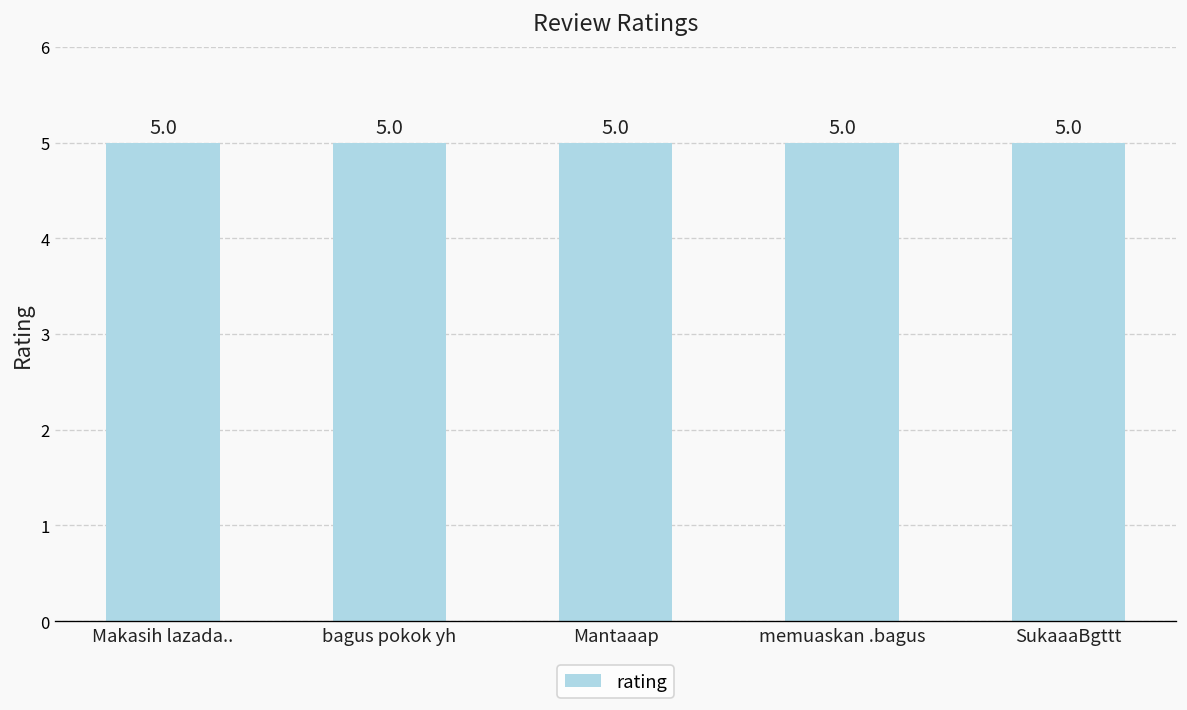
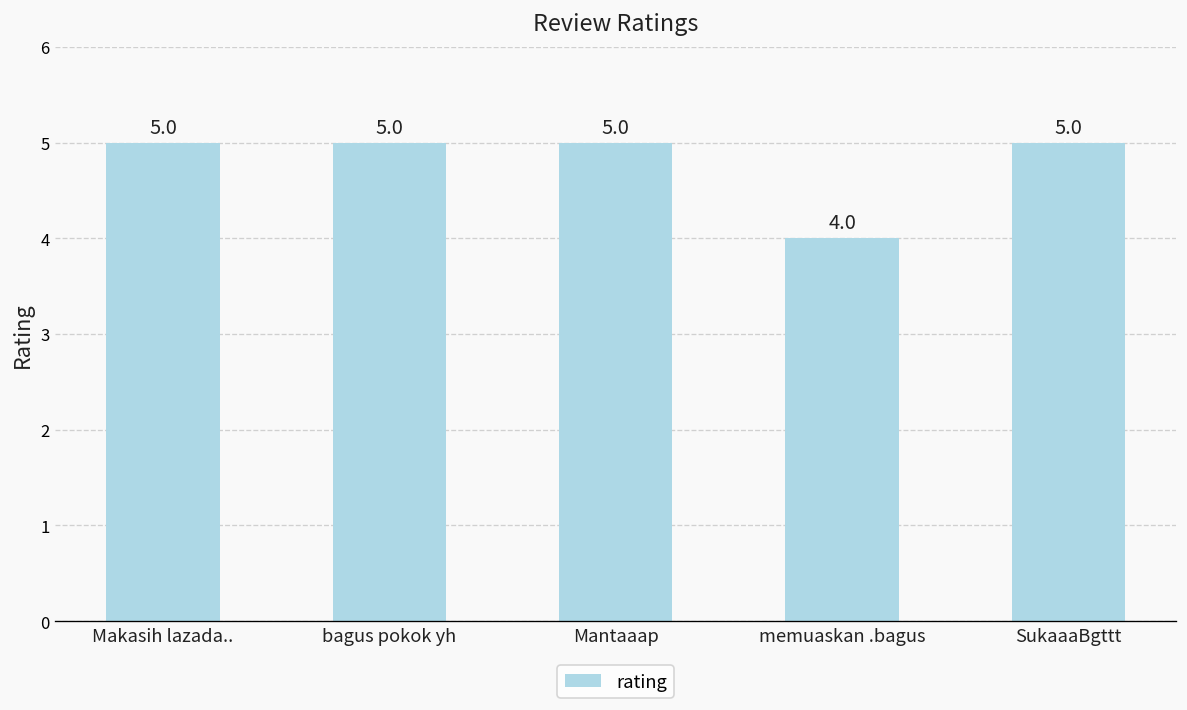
  {
    "Makasih lazada..": 5.0,
    "bagus pokok yh": 5.0,
    "Mantaaap": 5.0,
-   "memuaskan .bagus": 5.0,
+   "memuaskan .bagus": 4.0,
    "SukaaaBgttt": 5.0
  }
